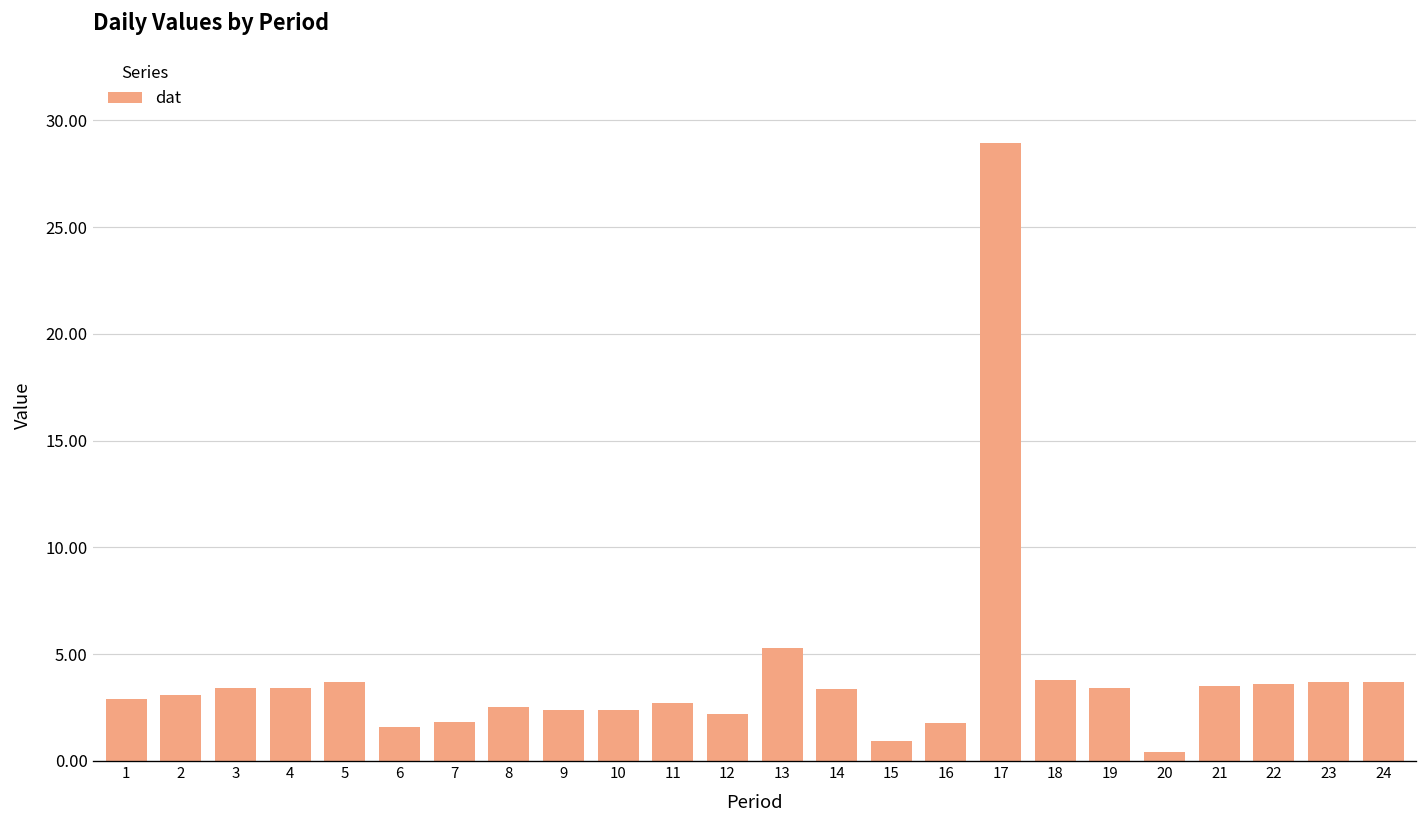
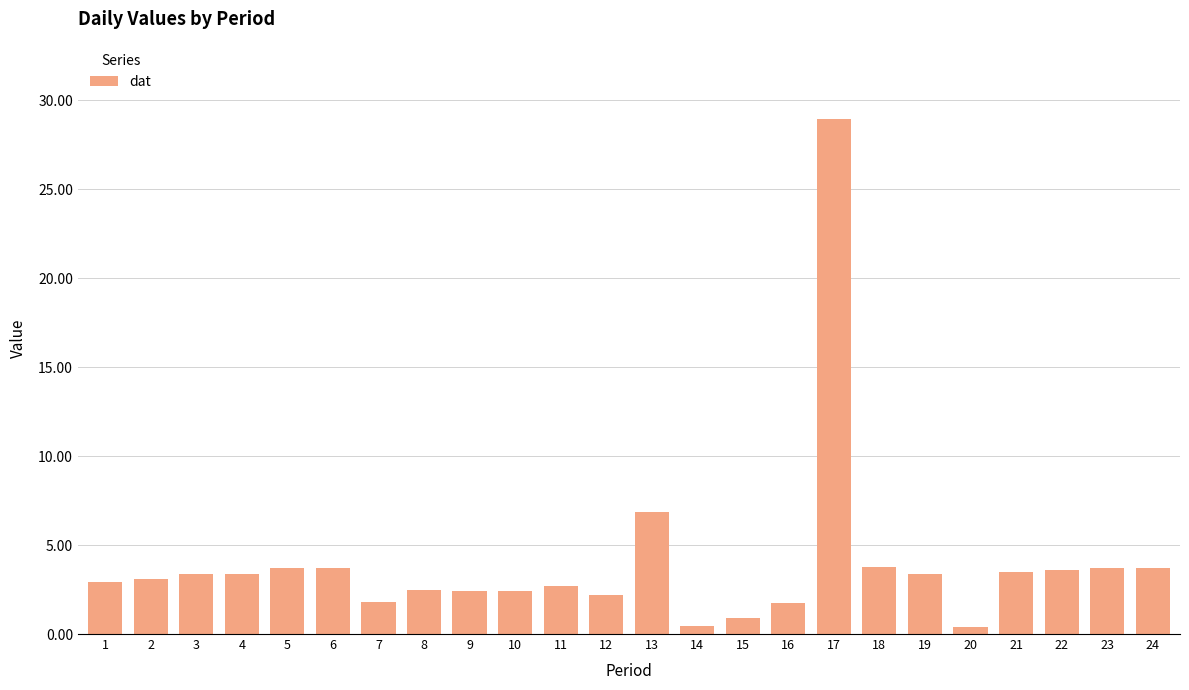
  {
    "1": 2.9,
    "2": 3.1,
    "3": 3.4,
    "4": 3.4,
    "5": 3.7,
-   "6": 1.6,
+   "6": 3.7,
    "7": 1.8,
    "8": 2.5,
    "9": 2.4,
    "10": 2.4,
    "11": 2.7,
    "12": 2.2,
-   "13": 5.3,
-   "14": 3.4,
+   "13": 6.9,
+   "14": 0.4,
    "15": 0.9,
    "16": 1.8,
    "17": 29.0,
    "18": 3.8,
    "19": 3.4,
    "20": 0.4,
    "21": 3.5,
    "22": 3.6,
    "23": 3.7,
    "24": 3.7
  }
